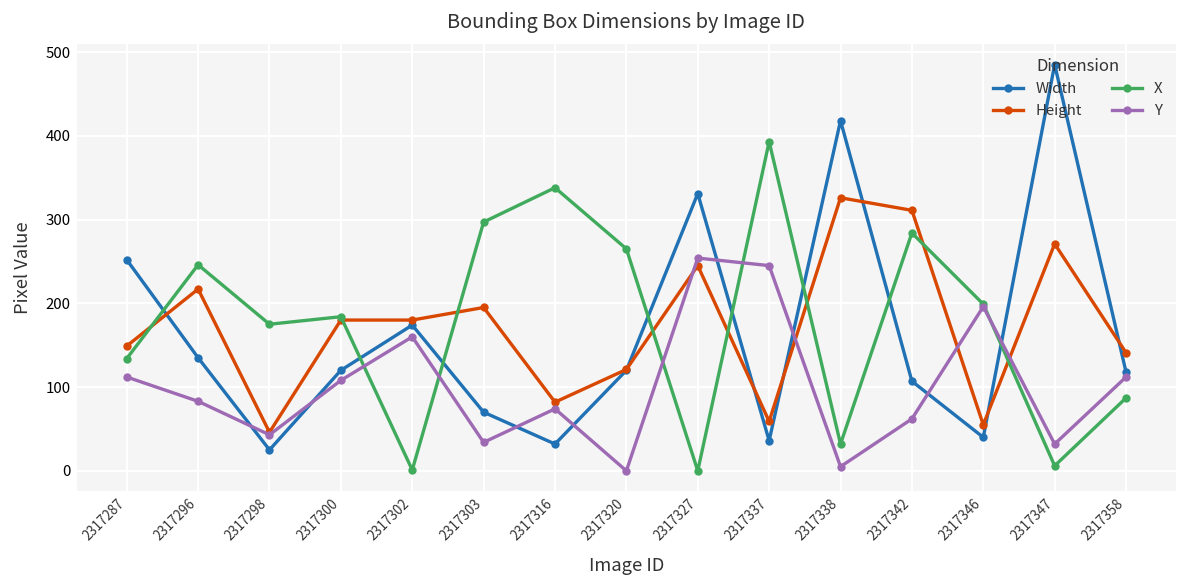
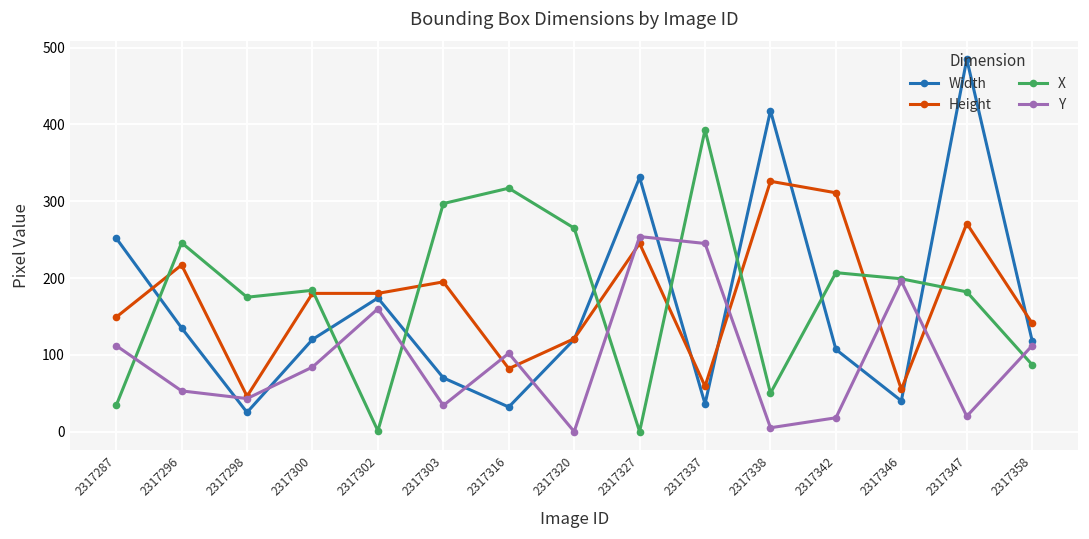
  {
    "Width": {
      "2317287": 250,
      "2317296": 140,
      "2317298": 30,
      "2317300": 120,
      "2317302": 170,
      "2317303": 70,
      "2317316": 30,
      "2317327": 330,
      "2317337": 40,
      "2317338": 420,
      "2317342": 110,
      "2317346": 40,
      "2317347": 490,
      "2317358": 120
    },
    "Height": {
      "2317287": 150,
      "2317296": 220,
      "2317300": 180,
      "2317302": 180,
      "2317303": 200,
      "2317316": 80,
      "2317327": 250,
      "2317337": 60,
      "2317338": 330,
      "2317342": 310,
      "2317346": 60,
      "2317347": 270,
      "2317358": 140
    },
    "X": {
-     "2317287": 130,
+     "2317287": 30,
      "2317296": 250,
      "2317298": 180,
      "2317300": 180,
      "2317302": 0,
      "2317303": 300,
-     "2317316": 340,
+     "2317316": 320,
      "2317320": 270,
      "2317327": 0,
      "2317337": 390,
-     "2317338": 30,
-     "2317342": 280,
-     "2317347": 10,
+     "2317338": 50,
+     "2317342": 210,
+     "2317347": 180,
      "2317358": 90
    },
    "Y": {
      "2317287": 110,
-     "2317296": 80,
-     "2317300": 110,
+     "2317296": 50,
+     "2317300": 80,
      "2317302": 160,
      "2317303": 30,
-     "2317316": 70,
+     "2317316": 100,
      "2317320": 0,
      "2317327": 250,
      "2317337": 250,
      "2317338": 10,
-     "2317342": 60,
-     "2317347": 30,
+     "2317342": 20,
+     "2317347": 20,
      "2317358": 110
    }
  }
